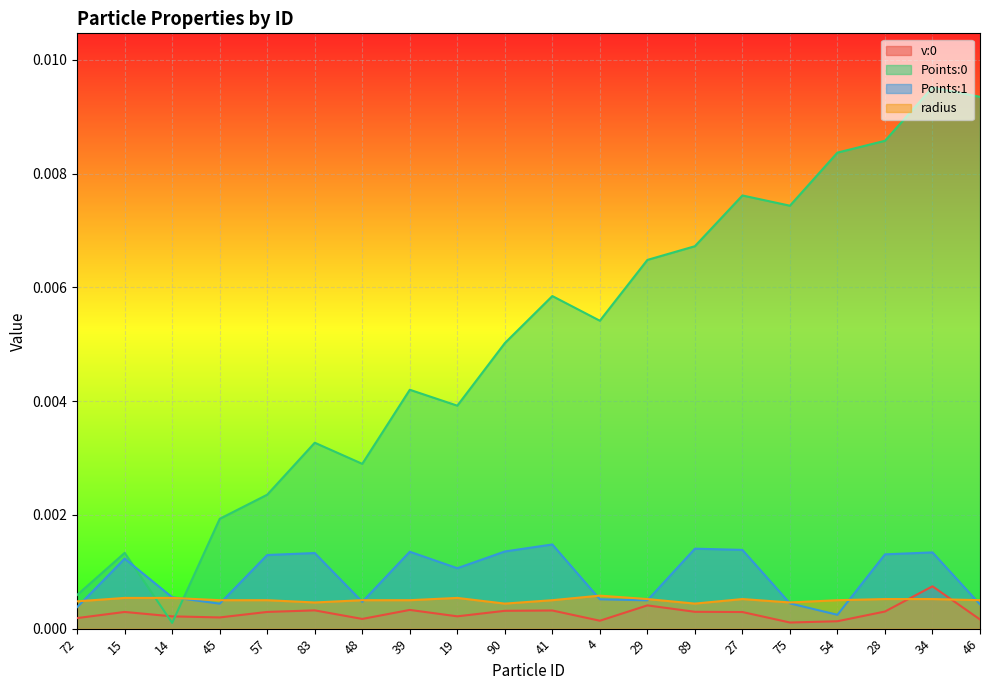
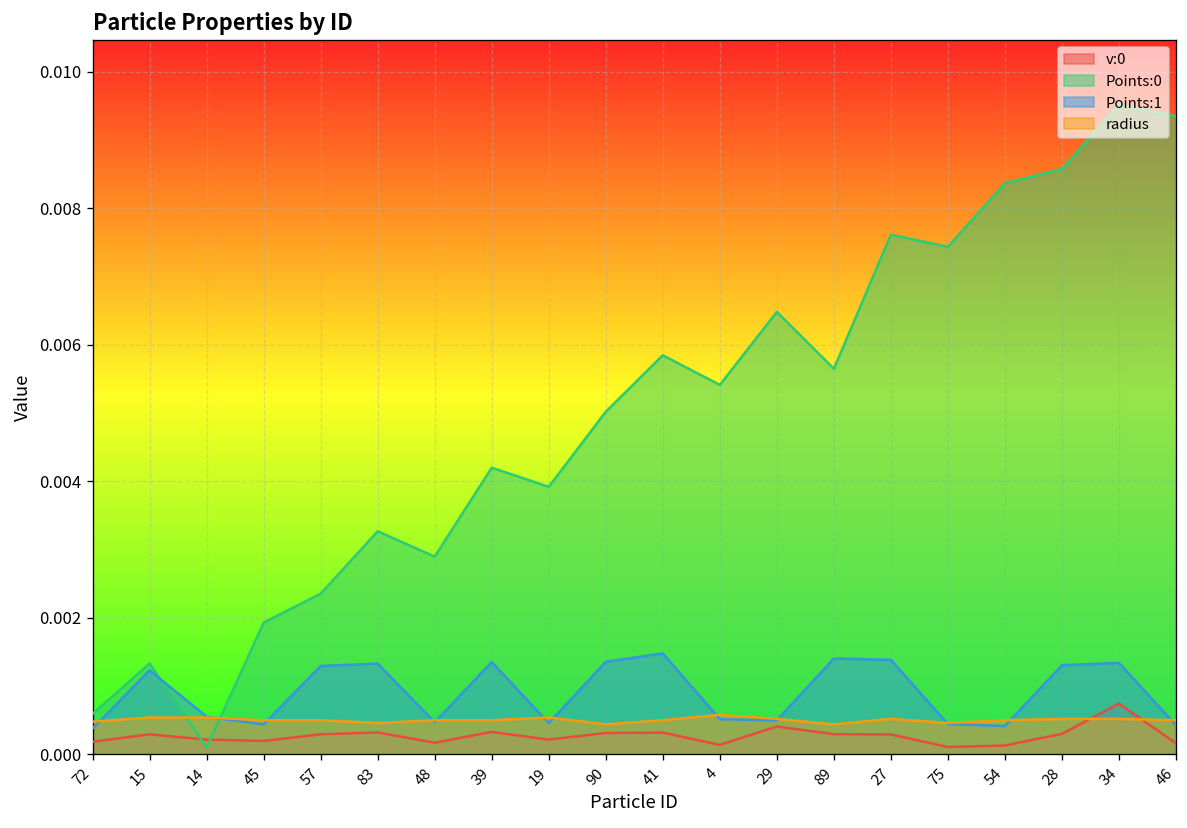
  {
    "v:0": {
      "72": 0.0002,
      "15": 0.0003,
      "14": 0.0002,
      "45": 0.0002,
      "57": 0.0003,
      "83": 0.0003,
      "48": 0.0002,
      "39": 0.0003,
      "19": 0.0002,
      "90": 0.0003,
      "41": 0.0003,
      "4": 0.0001,
      "29": 0.0004,
      "89": 0.0003,
      "27": 0.0003,
      "75": 0.0001,
      "54": 0.0001,
      "28": 0.0003,
      "34": 0.0007,
      "46": 0.0002
    },
    "Points:0": {
      "72": 0.0006,
      "15": 0.0013,
      "14": 0.0001,
      "45": 0.0019,
      "57": 0.0024,
      "83": 0.0033,
      "48": 0.0029,
      "39": 0.0042,
      "19": 0.0039,
      "90": 0.0050,
      "41": 0.0058,
      "4": 0.0054,
      "29": 0.0065,
-     "89": 0.0067,
+     "89": 0.0056,
      "27": 0.0076,
      "75": 0.0074,
      "54": 0.0084,
      "28": 0.0086,
      "46": 0.0093
    },
    "Points:1": {
      "72": 0.0004,
      "15": 0.0012,
      "45": 0.0004,
      "57": 0.0013,
      "83": 0.0013,
      "39": 0.0014,
-     "19": 0.0011,
+     "19": 0.0005,
      "90": 0.0014,
      "41": 0.0015,
      "4": 0.0005,
      "89": 0.0014,
      "27": 0.0014,
-     "54": 0.0002,
+     "54": 0.0004,
      "28": 0.0013,
      "34": 0.0013,
      "46": 0.0004
    },
    "radius": {
      "72": 0.0005,
      "15": 0.0005,
      "45": 0.0005,
      "57": 0.0005,
      "83": 0.0005,
      "39": 0.0005,
      "19": 0.0005,
      "90": 0.0004,
      "41": 0.0005,
      "4": 0.0006,
      "89": 0.0004,
      "27": 0.0005,
      "54": 0.0005,
      "28": 0.0005,
      "34": 0.0005,
      "46": 0.0005
    }
  }
